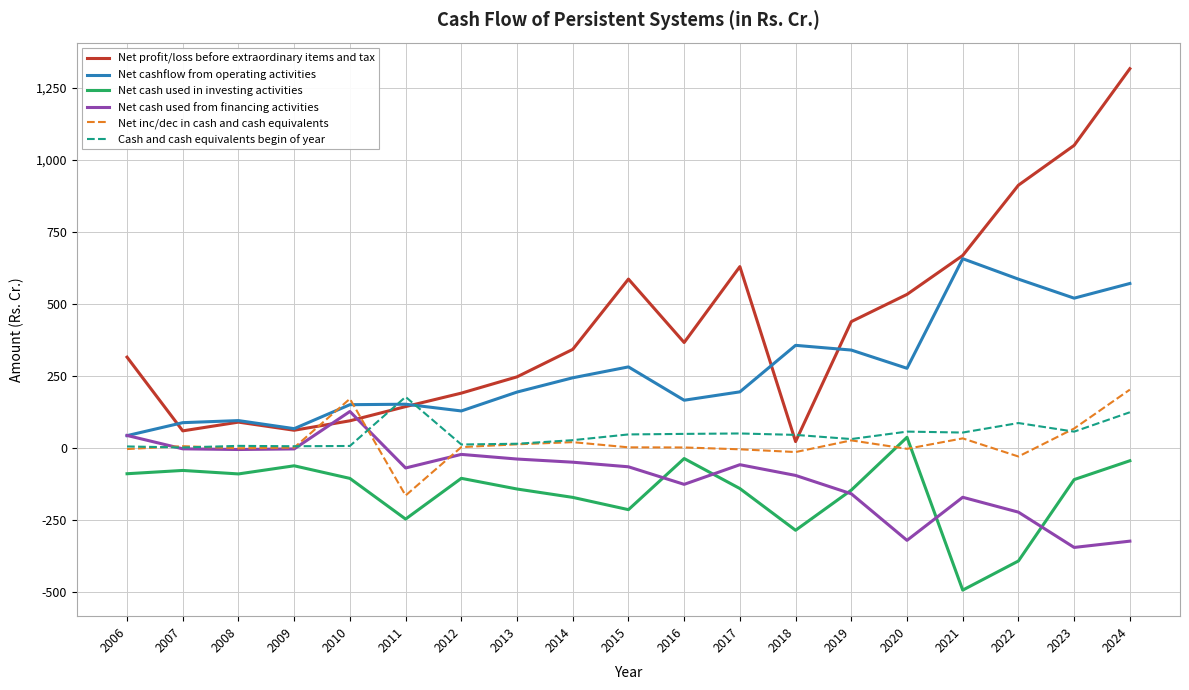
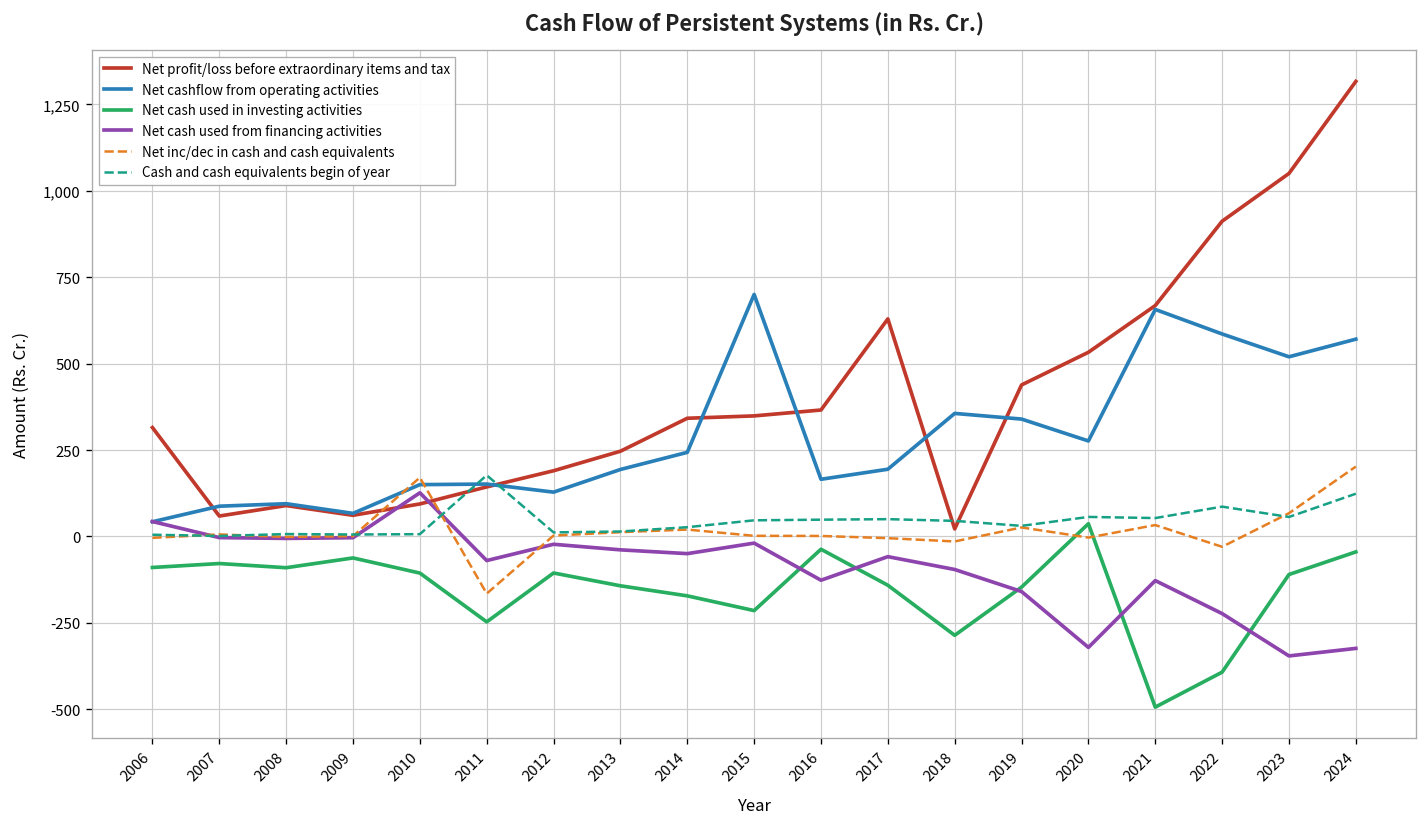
  {
    "Net profit/loss before extraordinary items and tax": {
      "2006": "320",
      "2007": "60",
      "2010": "90",
      "2012": "190",
      "2013": "250",
      "2014": "340",
-     "2015": "590",
+     "2015": "350",
      "2016": "370",
      "2017": "630",
      "2018": "20",
      "2019": "440",
      "2020": "530",
      "2021": "670",
      "2022": "910",
      "2023": "1,050",
      "2024": "1,320"
    },
    "Net cashflow from operating activities": {
      "2007": "90",
      "2010": "150",
      "2012": "130",
      "2013": "190",
      "2014": "240",
-     "2015": "280",
+     "2015": "700",
      "2016": "170",
      "2017": "190",
      "2018": "360",
      "2019": "340",
      "2020": "280",
      "2021": "660",
      "2022": "590",
      "2023": "520",
      "2024": "570"
    },
    "Net cash used from financing activities": {
      "2010": "130",
      "2011": "-70",
      "2012": "-20",
      "2013": "-40",
      "2014": "-50",
-     "2015": "-70",
+     "2015": "-20",
      "2016": "-130",
      "2017": "-60",
      "2018": "-100",
      "2019": "-160",
      "2020": "-320",
-     "2021": "-170",
+     "2021": "-130",
      "2022": "-220",
      "2023": "-350",
      "2024": "-320"
    },
    "Net inc/dec in cash and cash equivalents": {
      "2006": "0",
      "2010": "170",
      "2011": "-170",
      "2012": "0",
      "2015": "0",
      "2016": "0",
      "2017": "0",
      "2018": "-10",
      "2020": "0",
      "2021": "30",
      "2022": "-30",
      "2023": "70",
      "2024": "200"
    }
  }
